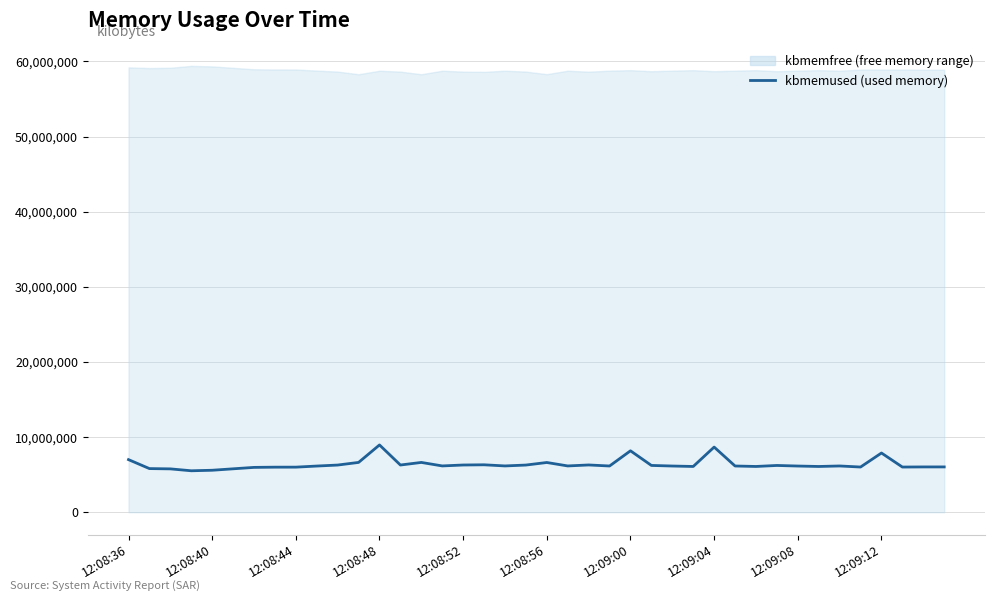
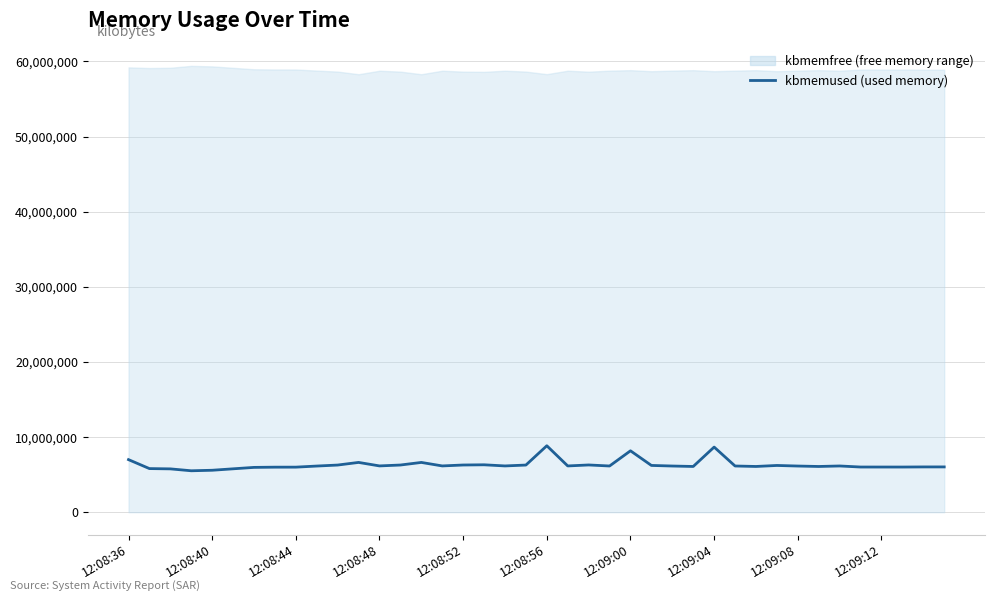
  {
    "kbmemused (used memory)": {
      "12:08:36": "7,000,000",
      "12:08:40": "6,000,000",
      "12:08:44": "6,000,000",
-     "12:08:48": "9,000,000",
+     "12:08:48": "6,000,000",
      "12:08:52": "6,000,000",
-     "12:08:56": "7,000,000",
+     "12:08:56": "9,000,000",
      "12:09:00": "8,000,000",
      "12:09:04": "9,000,000",
      "12:09:08": "6,000,000",
-     "12:09:12": "8,000,000"
+     "12:09:12": "6,000,000"
    },
    "kbmemfree (free memory range)": {
      "12:08:36": "59,000,000",
      "12:08:40": "59,000,000",
      "12:08:44": "59,000,000",
      "12:08:48": "59,000,000",
      "12:08:52": "59,000,000",
      "12:08:56": "58,000,000",
      "12:09:00": "59,000,000",
      "12:09:04": "59,000,000",
      "12:09:08": "59,000,000",
      "12:09:12": "59,000,000"
    }
  }
